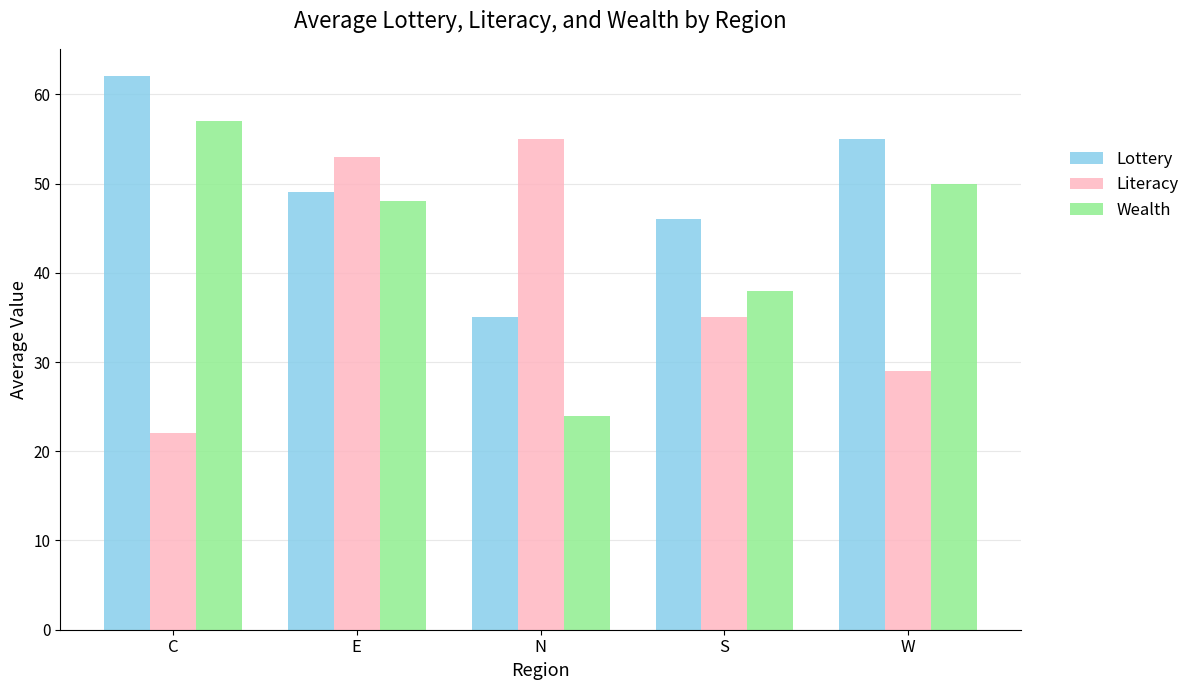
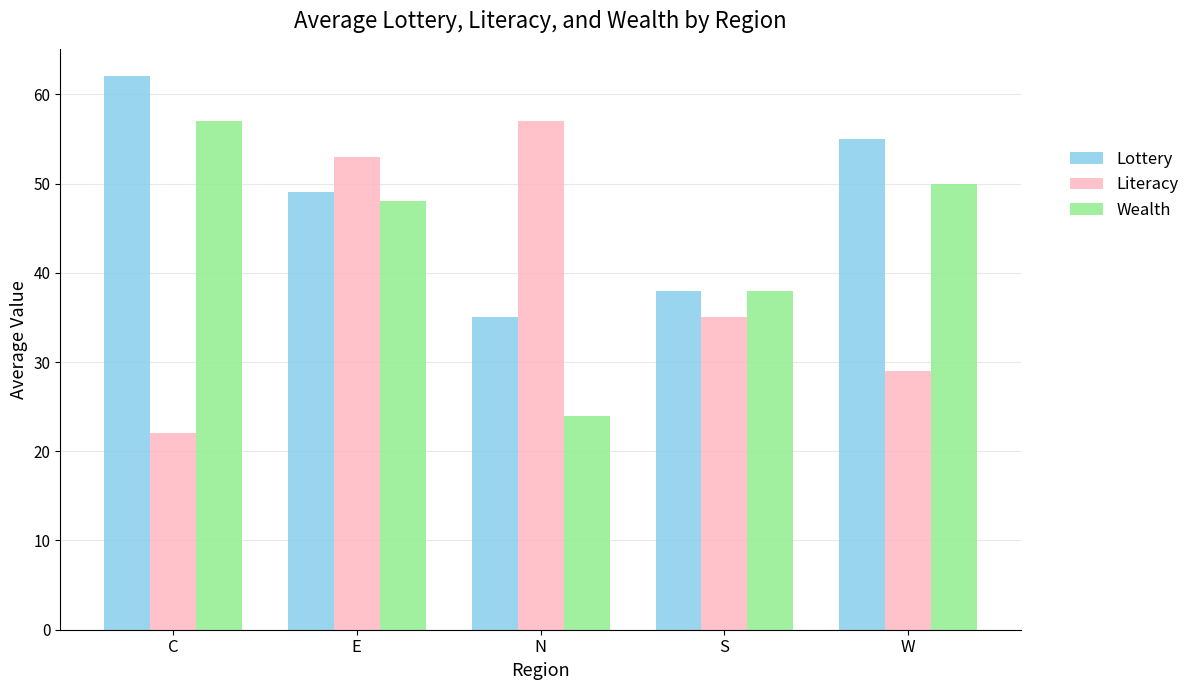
  {
    "Lottery": {
      "C": 62,
      "E": 49,
      "N": 35,
-     "S": 46,
+     "S": 38,
      "W": 55
    },
    "Literacy": {
      "C": 22,
      "E": 53,
-     "N": 55,
+     "N": 57,
      "S": 35,
      "W": 29
    },
    "Wealth": {
      "C": 57,
      "E": 48,
      "N": 24,
      "S": 38,
      "W": 50
    }
  }
